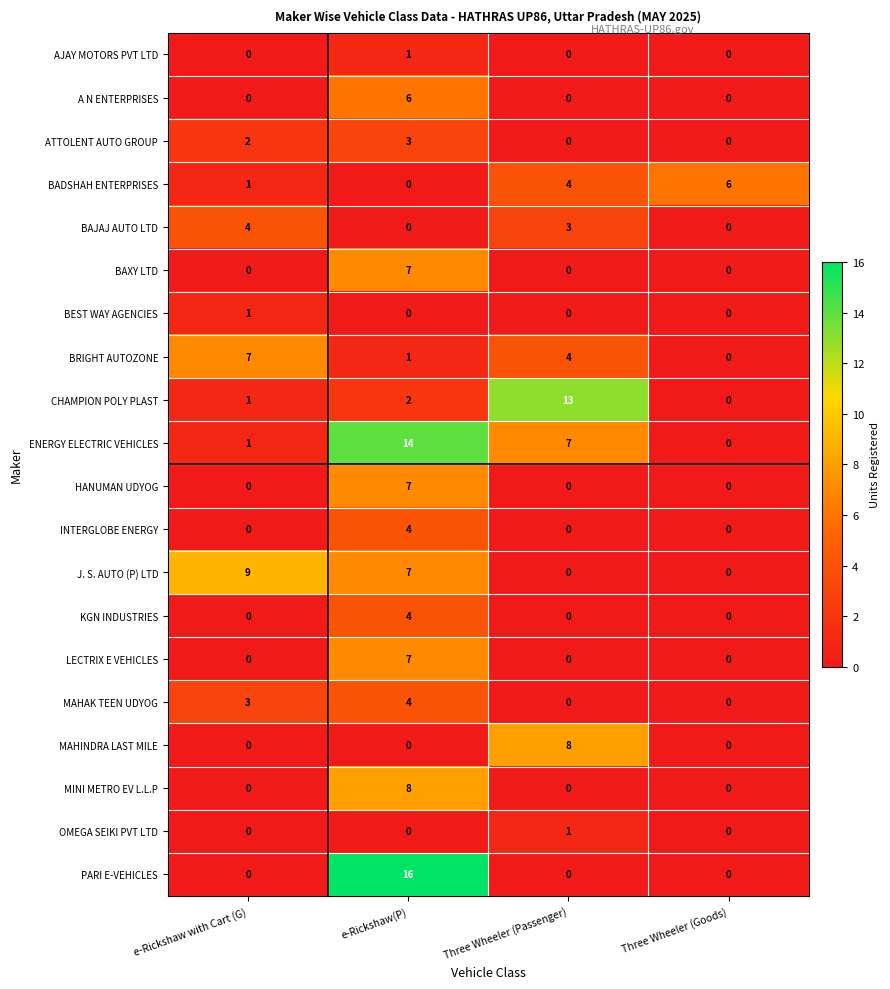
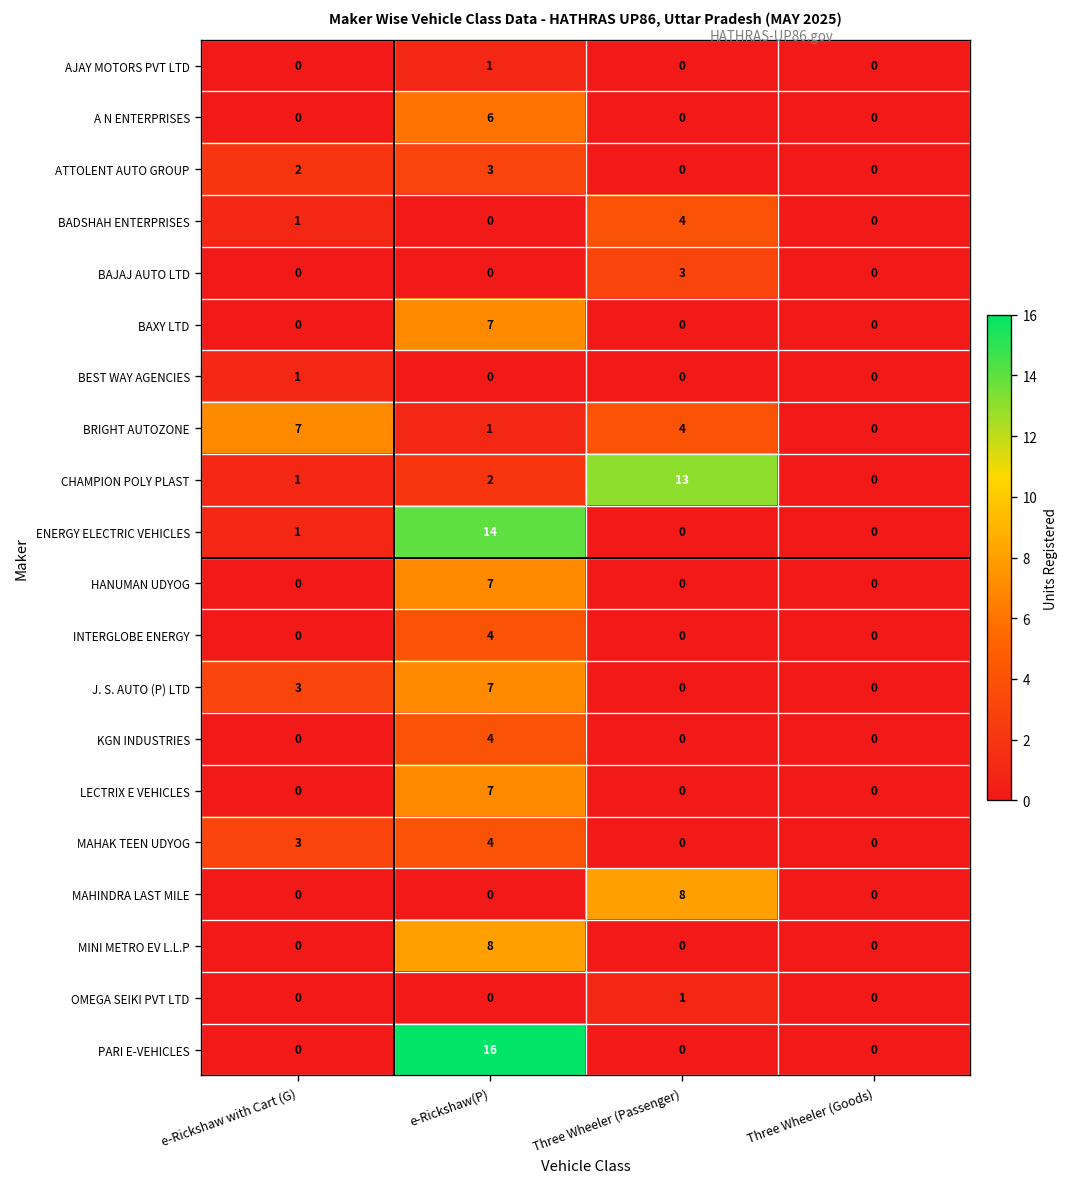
  {
    "AJAY MOTORS PVT LTD": {
      "e-Rickshaw with Cart (G)": 0,
      "e-Rickshaw(P)": 1,
      "Three Wheeler (Passenger)": 0,
      "Three Wheeler (Goods)": 0
    },
    "A N ENTERPRISES": {
      "e-Rickshaw with Cart (G)": 0,
      "e-Rickshaw(P)": 6,
      "Three Wheeler (Passenger)": 0,
      "Three Wheeler (Goods)": 0
    },
    "ATTOLENT AUTO GROUP": {
      "e-Rickshaw with Cart (G)": 2,
      "e-Rickshaw(P)": 3,
      "Three Wheeler (Passenger)": 0,
      "Three Wheeler (Goods)": 0
    },
    "BADSHAH ENTERPRISES": {
      "e-Rickshaw with Cart (G)": 1,
      "e-Rickshaw(P)": 0,
      "Three Wheeler (Passenger)": 4,
-     "Three Wheeler (Goods)": 6
+     "Three Wheeler (Goods)": 0
    },
    "BAJAJ AUTO LTD": {
-     "e-Rickshaw with Cart (G)": 4,
+     "e-Rickshaw with Cart (G)": 0,
      "e-Rickshaw(P)": 0,
      "Three Wheeler (Passenger)": 3,
      "Three Wheeler (Goods)": 0
    },
    "BAXY LTD": {
      "e-Rickshaw with Cart (G)": 0,
      "e-Rickshaw(P)": 7,
      "Three Wheeler (Passenger)": 0,
      "Three Wheeler (Goods)": 0
    },
    "BEST WAY AGENCIES": {
      "e-Rickshaw with Cart (G)": 1,
      "e-Rickshaw(P)": 0,
      "Three Wheeler (Passenger)": 0,
      "Three Wheeler (Goods)": 0
    },
    "BRIGHT AUTOZONE": {
      "e-Rickshaw with Cart (G)": 7,
      "e-Rickshaw(P)": 1,
      "Three Wheeler (Passenger)": 4,
      "Three Wheeler (Goods)": 0
    },
    "CHAMPION POLY PLAST": {
      "e-Rickshaw with Cart (G)": 1,
      "e-Rickshaw(P)": 2,
      "Three Wheeler (Passenger)": 13,
      "Three Wheeler (Goods)": 0
    },
    "ENERGY ELECTRIC VEHICLES": {
      "e-Rickshaw with Cart (G)": 1,
      "e-Rickshaw(P)": 14,
-     "Three Wheeler (Passenger)": 7,
+     "Three Wheeler (Passenger)": 0,
      "Three Wheeler (Goods)": 0
    },
    "HANUMAN UDYOG": {
      "e-Rickshaw with Cart (G)": 0,
      "e-Rickshaw(P)": 7,
      "Three Wheeler (Passenger)": 0,
      "Three Wheeler (Goods)": 0
    },
    "INTERGLOBE ENERGY": {
      "e-Rickshaw with Cart (G)": 0,
      "e-Rickshaw(P)": 4,
      "Three Wheeler (Passenger)": 0,
      "Three Wheeler (Goods)": 0
    },
    "J. S. AUTO (P) LTD": {
-     "e-Rickshaw with Cart (G)": 9,
+     "e-Rickshaw with Cart (G)": 3,
      "e-Rickshaw(P)": 7,
      "Three Wheeler (Passenger)": 0,
      "Three Wheeler (Goods)": 0
    },
    "KGN INDUSTRIES": {
      "e-Rickshaw with Cart (G)": 0,
      "e-Rickshaw(P)": 4,
      "Three Wheeler (Passenger)": 0,
      "Three Wheeler (Goods)": 0
    },
    "LECTRIX E VEHICLES": {
      "e-Rickshaw with Cart (G)": 0,
      "e-Rickshaw(P)": 7,
      "Three Wheeler (Passenger)": 0,
      "Three Wheeler (Goods)": 0
    },
    "MAHAK TEEN UDYOG": {
      "e-Rickshaw with Cart (G)": 3,
      "e-Rickshaw(P)": 4,
      "Three Wheeler (Passenger)": 0,
      "Three Wheeler (Goods)": 0
    },
    "MAHINDRA LAST MILE": {
      "e-Rickshaw with Cart (G)": 0,
      "e-Rickshaw(P)": 0,
      "Three Wheeler (Passenger)": 8,
      "Three Wheeler (Goods)": 0
    },
    "MINI METRO EV L.L.P": {
      "e-Rickshaw with Cart (G)": 0,
      "e-Rickshaw(P)": 8,
      "Three Wheeler (Passenger)": 0,
      "Three Wheeler (Goods)": 0
    },
    "OMEGA SEIKI PVT LTD": {
      "e-Rickshaw with Cart (G)": 0,
      "e-Rickshaw(P)": 0,
      "Three Wheeler (Passenger)": 1,
      "Three Wheeler (Goods)": 0
    },
    "PARI E-VEHICLES": {
      "e-Rickshaw with Cart (G)": 0,
      "e-Rickshaw(P)": 16,
      "Three Wheeler (Passenger)": 0,
      "Three Wheeler (Goods)": 0
    }
  }
